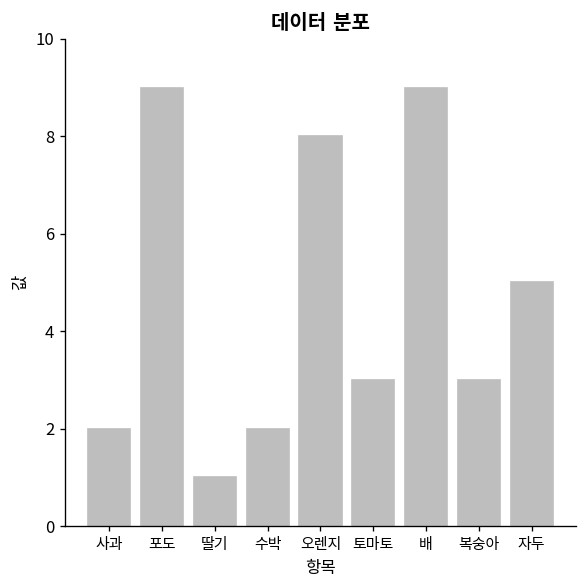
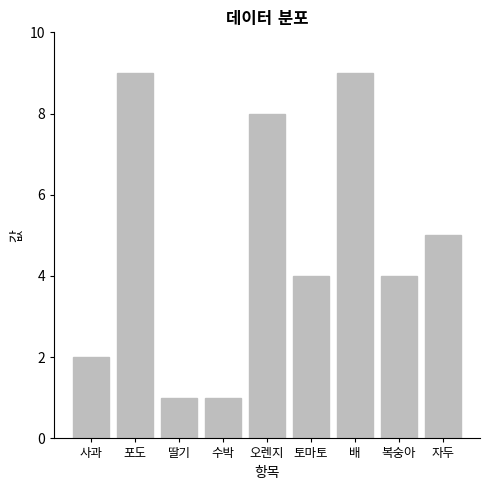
  {
    "사과": 2,
    "포도": 9,
    "딸기": 1,
-   "수박": 2,
+   "수박": 1,
    "오렌지": 8,
-   "토마토": 3,
+   "토마토": 4,
    "배": 9,
-   "복숭아": 3,
+   "복숭아": 4,
    "자두": 5
  }
